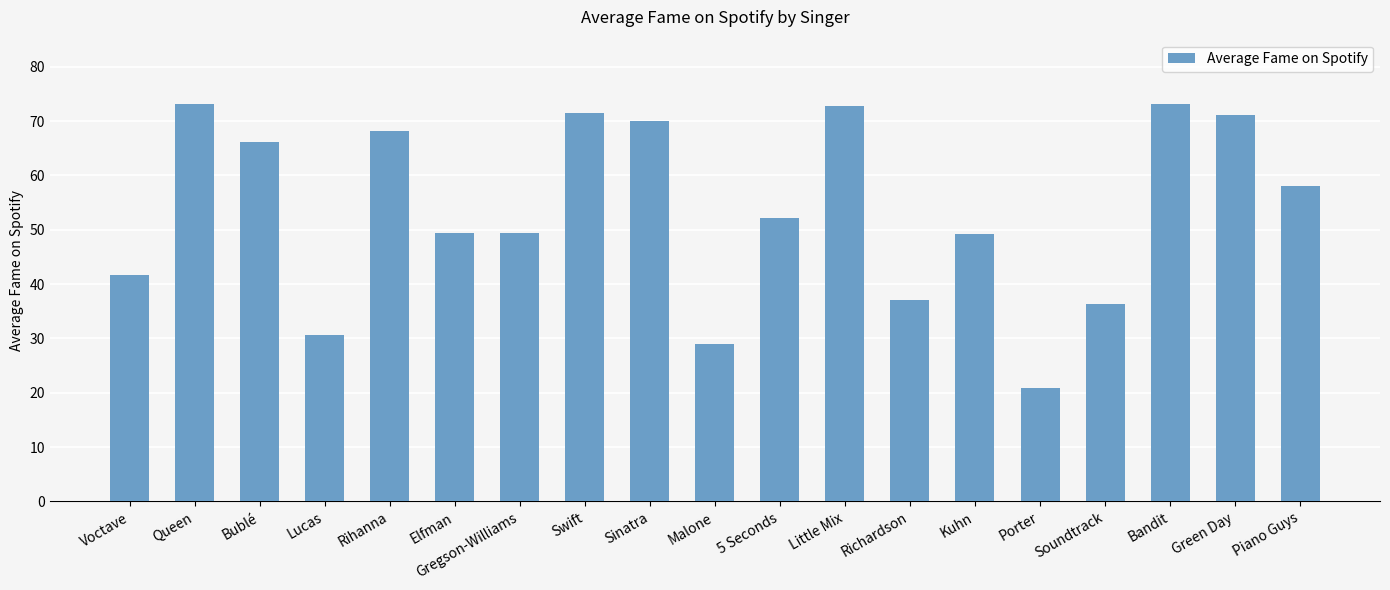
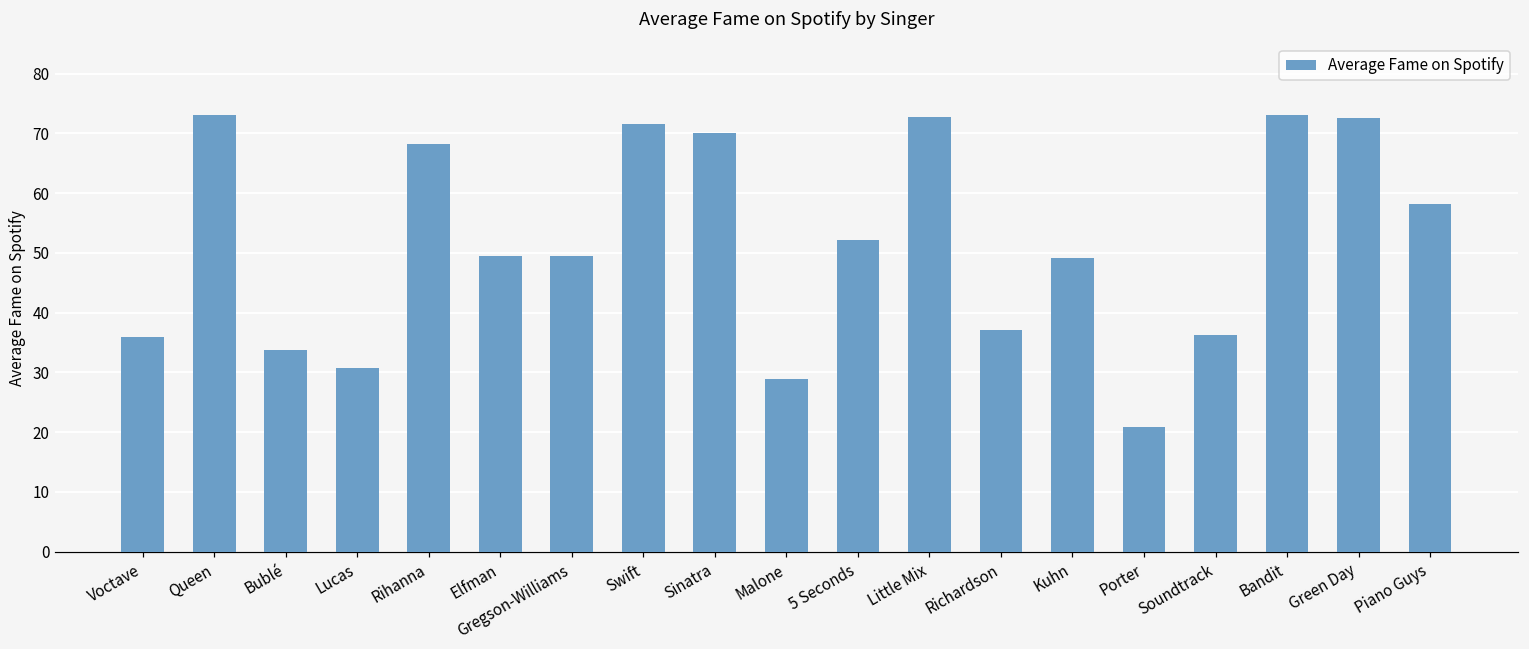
  {
-   "Voctave": 42,
+   "Voctave": 36,
    "Queen": 73,
-   "Bublé": 66,
+   "Bublé": 34,
    "Lucas": 31,
    "Rihanna": 68,
    "Elfman": 49,
    "Gregson-Williams": 49,
    "Swift": 72,
    "Sinatra": 70,
    "Malone": 29,
    "5 Seconds": 52,
    "Little Mix": 73,
    "Richardson": 37,
    "Kuhn": 49,
    "Porter": 21,
    "Soundtrack": 36,
    "Bandit": 73,
-   "Green Day": 71,
+   "Green Day": 73,
    "Piano Guys": 58
  }
